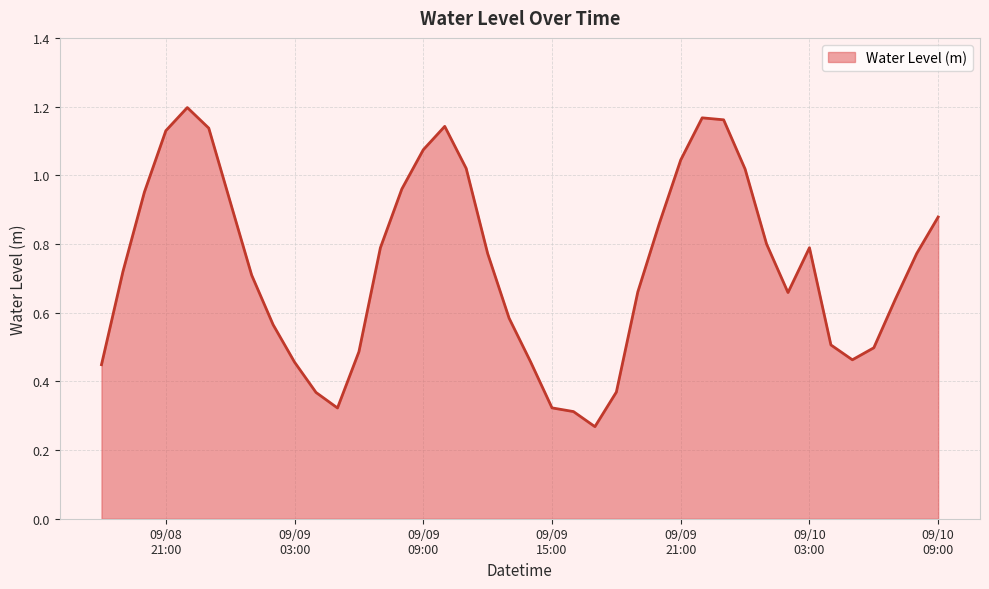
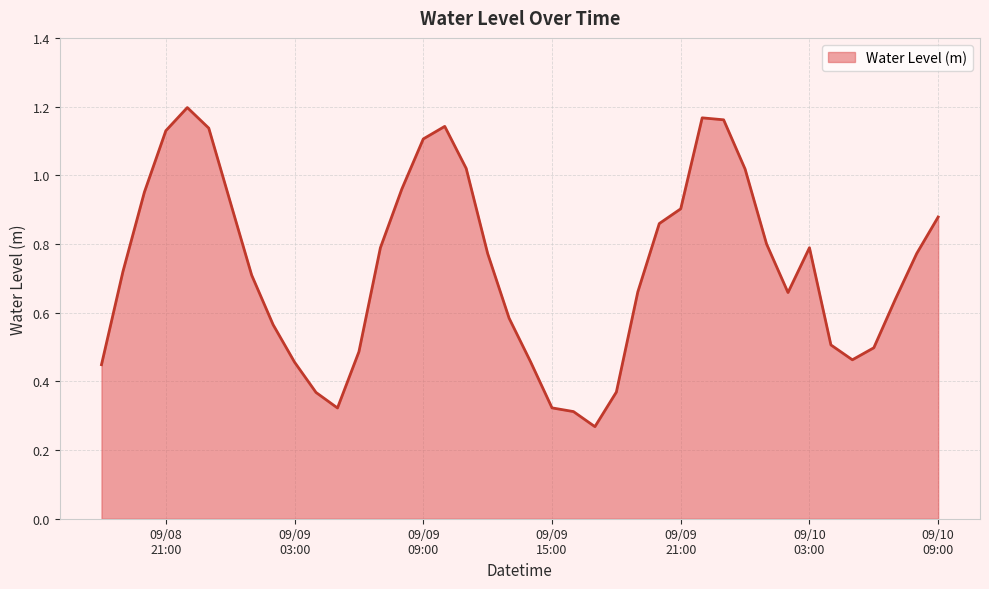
  {
    "09/08 21:00": 1.13,
    "09/09 03:00": 0.46,
-   "09/09 09:00": 1.07,
+   "09/09 09:00": 1.11,
    "09/09 15:00": 0.32,
-   "09/09 21:00": 1.04,
+   "09/09 21:00": 0.90,
    "09/10 03:00": 0.79,
    "09/10 09:00": 0.88
  }
